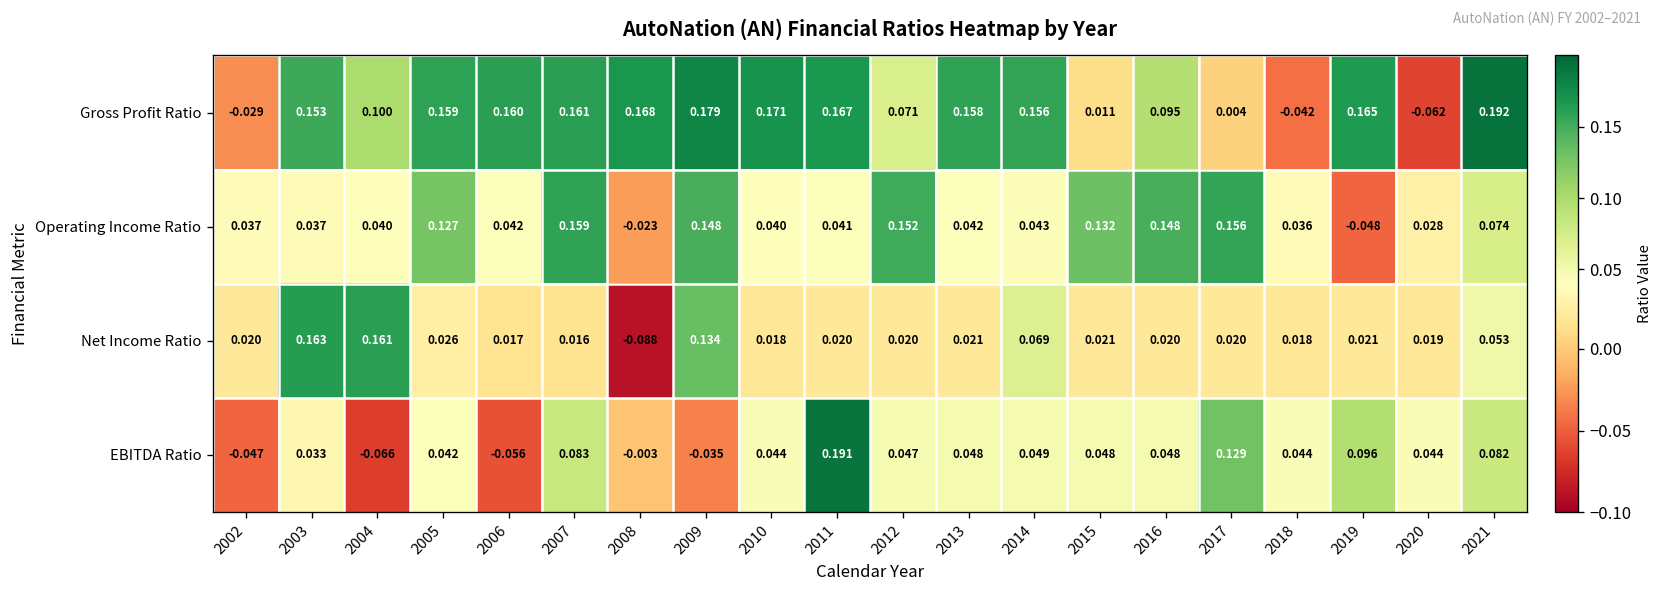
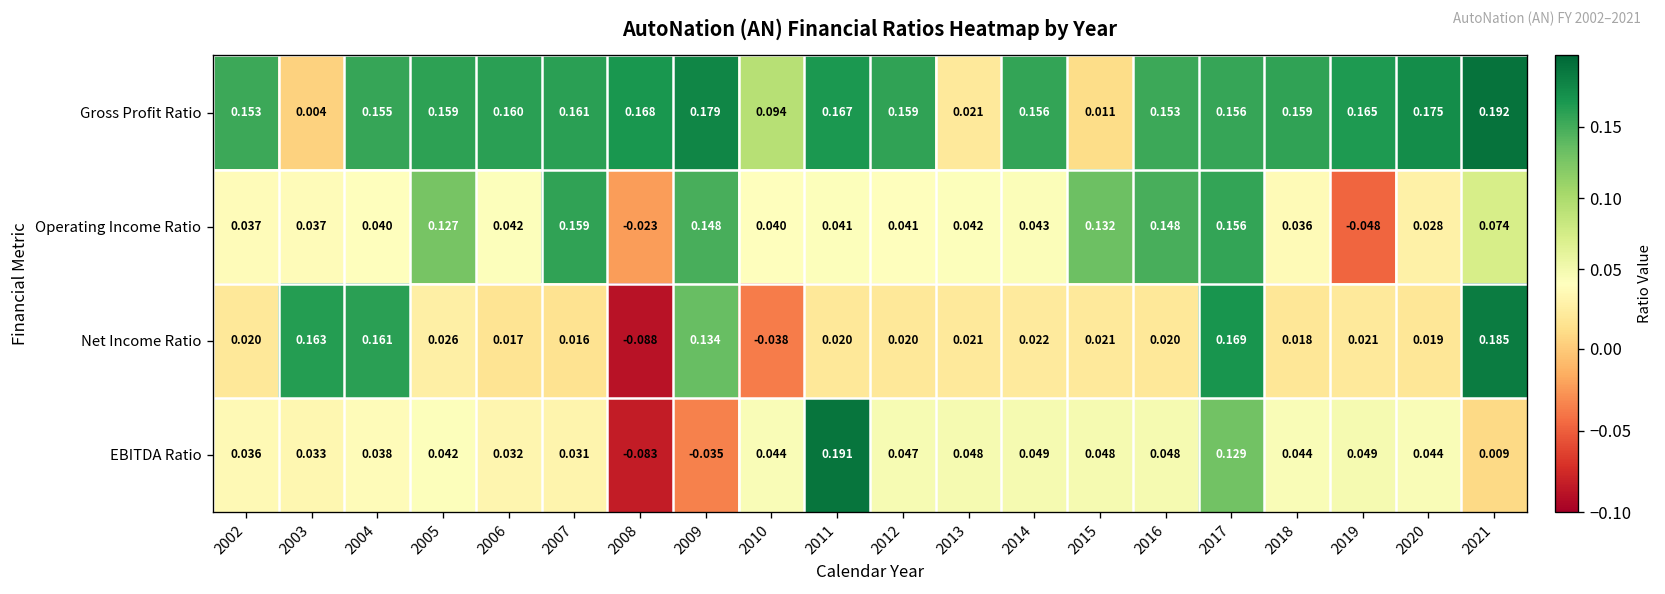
  {
    "Gross Profit Ratio": {
-     "2002": -0.029,
-     "2003": 0.153,
-     "2004": 0.100,
+     "2002": 0.153,
+     "2003": 0.004,
+     "2004": 0.155,
      "2005": 0.159,
      "2006": 0.160,
      "2007": 0.161,
      "2008": 0.168,
      "2009": 0.179,
-     "2010": 0.171,
+     "2010": 0.094,
      "2011": 0.167,
-     "2012": 0.071,
-     "2013": 0.158,
+     "2012": 0.159,
+     "2013": 0.021,
      "2014": 0.156,
      "2015": 0.011,
-     "2016": 0.095,
-     "2017": 0.004,
-     "2018": -0.042,
+     "2016": 0.153,
+     "2017": 0.156,
+     "2018": 0.159,
      "2019": 0.165,
-     "2020": -0.062,
+     "2020": 0.175,
      "2021": 0.192
    },
    "Operating Income Ratio": {
      "2002": 0.037,
      "2003": 0.037,
      "2004": 0.040,
      "2005": 0.127,
      "2006": 0.042,
      "2007": 0.159,
      "2008": -0.023,
      "2009": 0.148,
      "2010": 0.040,
      "2011": 0.041,
-     "2012": 0.152,
+     "2012": 0.041,
      "2013": 0.042,
      "2014": 0.043,
      "2015": 0.132,
      "2016": 0.148,
      "2017": 0.156,
      "2018": 0.036,
      "2019": -0.048,
      "2020": 0.028,
      "2021": 0.074
    },
    "Net Income Ratio": {
      "2002": 0.020,
      "2003": 0.163,
      "2004": 0.161,
      "2005": 0.026,
      "2006": 0.017,
      "2007": 0.016,
      "2008": -0.088,
      "2009": 0.134,
-     "2010": 0.018,
+     "2010": -0.038,
      "2011": 0.020,
      "2012": 0.020,
      "2013": 0.021,
-     "2014": 0.069,
+     "2014": 0.022,
      "2015": 0.021,
      "2016": 0.020,
-     "2017": 0.020,
+     "2017": 0.169,
      "2018": 0.018,
      "2019": 0.021,
      "2020": 0.019,
-     "2021": 0.053
+     "2021": 0.185
    },
    "EBITDA Ratio": {
-     "2002": -0.047,
+     "2002": 0.036,
      "2003": 0.033,
-     "2004": -0.066,
+     "2004": 0.038,
      "2005": 0.042,
-     "2006": -0.056,
-     "2007": 0.083,
-     "2008": -0.003,
+     "2006": 0.032,
+     "2007": 0.031,
+     "2008": -0.083,
      "2009": -0.035,
      "2010": 0.044,
      "2011": 0.191,
      "2012": 0.047,
      "2013": 0.048,
      "2014": 0.049,
      "2015": 0.048,
      "2016": 0.048,
      "2017": 0.129,
      "2018": 0.044,
-     "2019": 0.096,
+     "2019": 0.049,
      "2020": 0.044,
-     "2021": 0.082
+     "2021": 0.009
    }
  }
